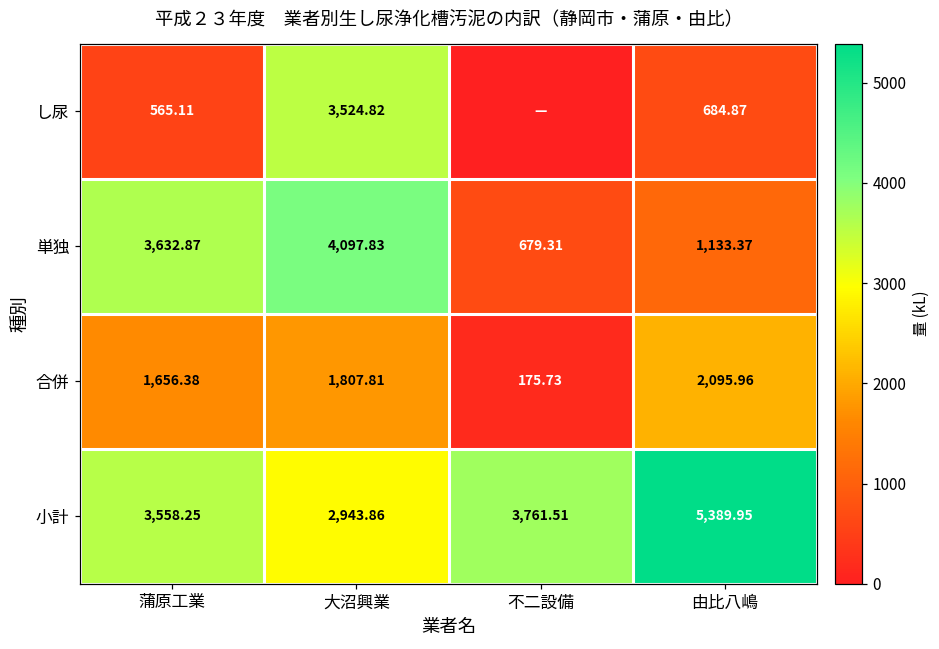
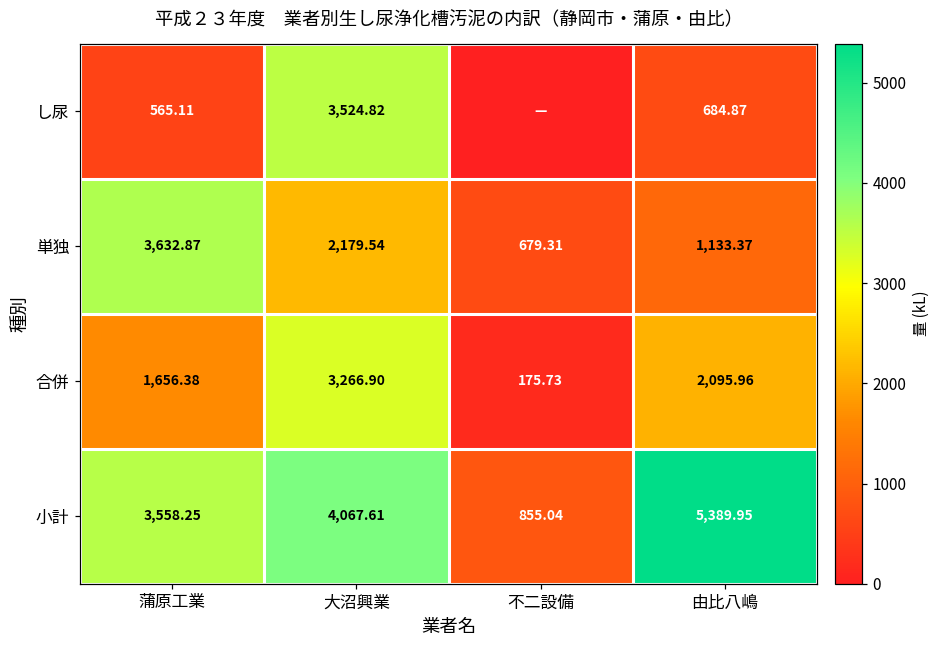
  {
    "し尿": {
      "蒲原工業": "565.11",
      "大沼興業": "3,524.82",
      "由比八嶋": "684.87"
    },
    "単独": {
      "蒲原工業": "3,632.87",
-     "大沼興業": "4,097.83",
+     "大沼興業": "2,179.54",
      "不二設備": "679.31",
      "由比八嶋": "1,133.37"
    },
    "合併": {
      "蒲原工業": "1,656.38",
-     "大沼興業": "1,807.81",
+     "大沼興業": "3,266.90",
      "不二設備": "175.73",
      "由比八嶋": "2,095.96"
    },
    "小計": {
      "蒲原工業": "3,558.25",
-     "大沼興業": "2,943.86",
-     "不二設備": "3,761.51",
+     "大沼興業": "4,067.61",
+     "不二設備": "855.04",
      "由比八嶋": "5,389.95"
    }
  }
